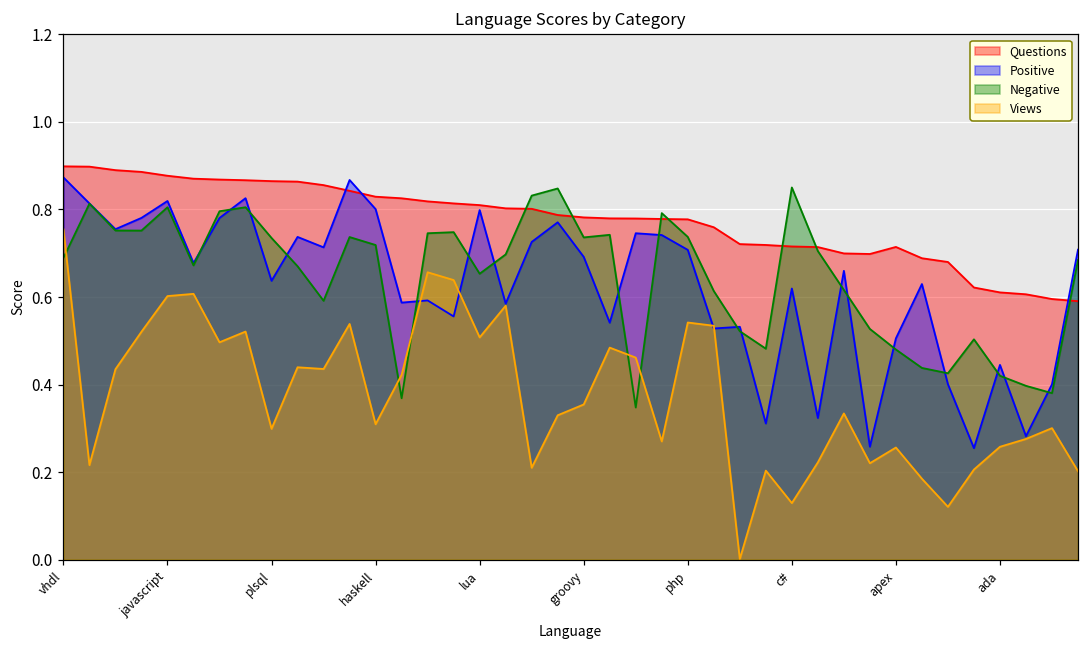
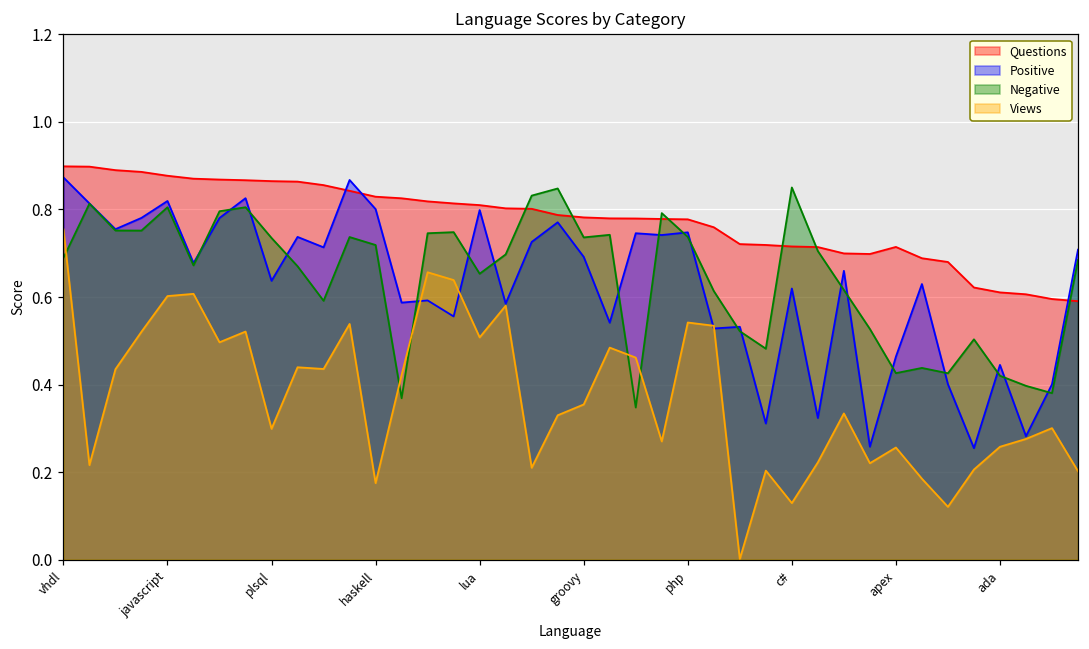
  {
    "Questions": {
      "vhdl": 0.90,
      "javascript": 0.88,
      "plsql": 0.86,
      "haskell": 0.83,
      "lua": 0.81,
      "groovy": 0.78,
      "php": 0.78,
      "c#": 0.72,
      "apex": 0.71,
      "ada": 0.61
    },
    "Positive": {
      "vhdl": 0.87,
      "javascript": 0.82,
      "plsql": 0.64,
      "haskell": 0.80,
      "lua": 0.80,
      "groovy": 0.69,
-     "php": 0.71,
+     "php": 0.75,
      "c#": 0.62,
-     "apex": 0.51,
+     "apex": 0.46,
      "ada": 0.44
    },
    "Negative": {
      "vhdl": 0.69,
      "javascript": 0.81,
      "plsql": 0.73,
      "haskell": 0.72,
      "lua": 0.65,
      "groovy": 0.74,
      "php": 0.74,
      "c#": 0.85,
-     "apex": 0.48,
+     "apex": 0.43,
      "ada": 0.42
    },
    "Views": {
      "vhdl": 0.76,
      "javascript": 0.60,
      "plsql": 0.30,
-     "haskell": 0.31,
+     "haskell": 0.17,
      "lua": 0.51,
      "groovy": 0.35,
      "php": 0.54,
      "c#": 0.13,
      "apex": 0.26,
      "ada": 0.26
    }
  }
